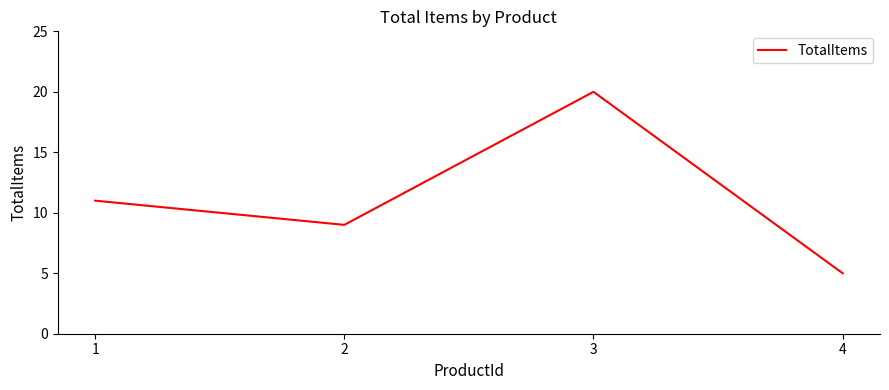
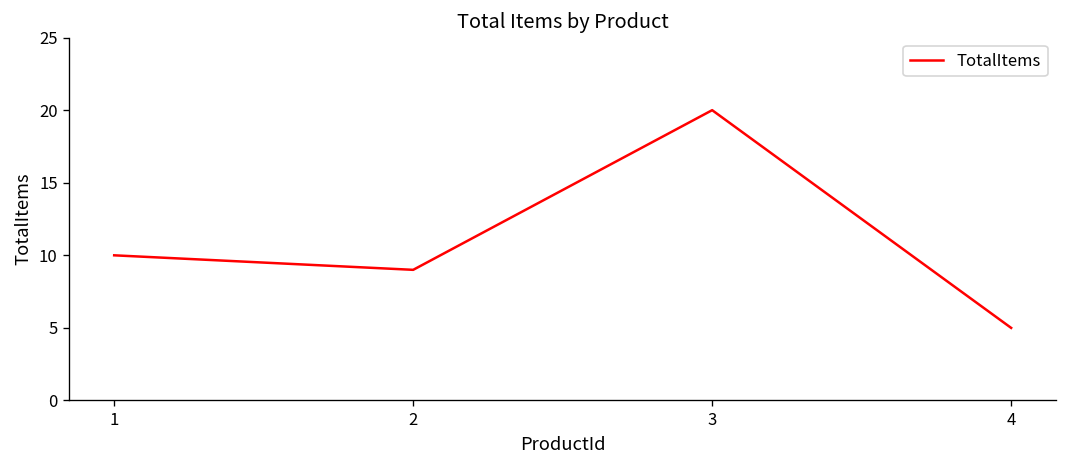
  {
-   "1": 11,
+   "1": 10,
    "2": 9,
    "3": 20,
    "4": 5
  }
